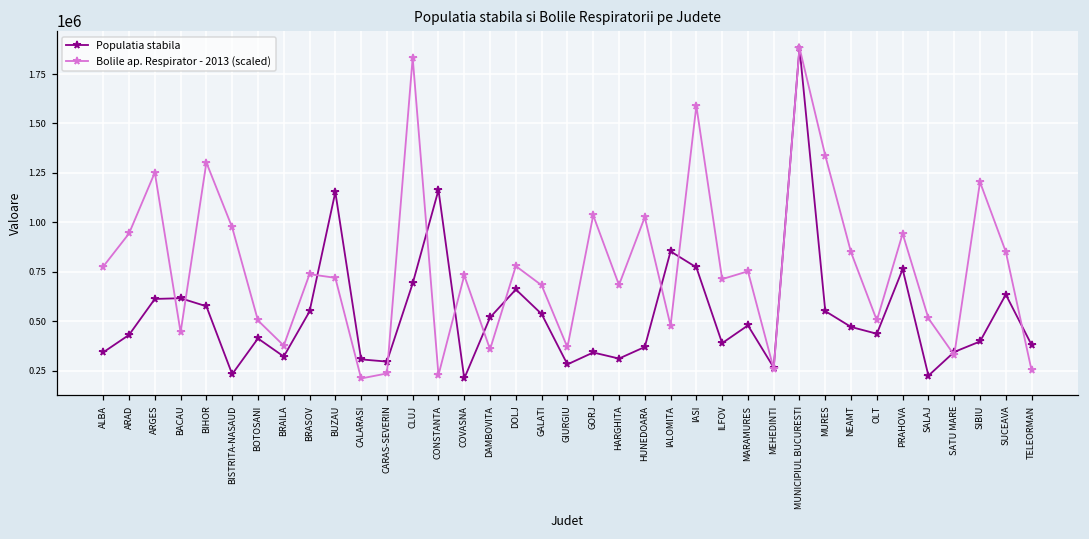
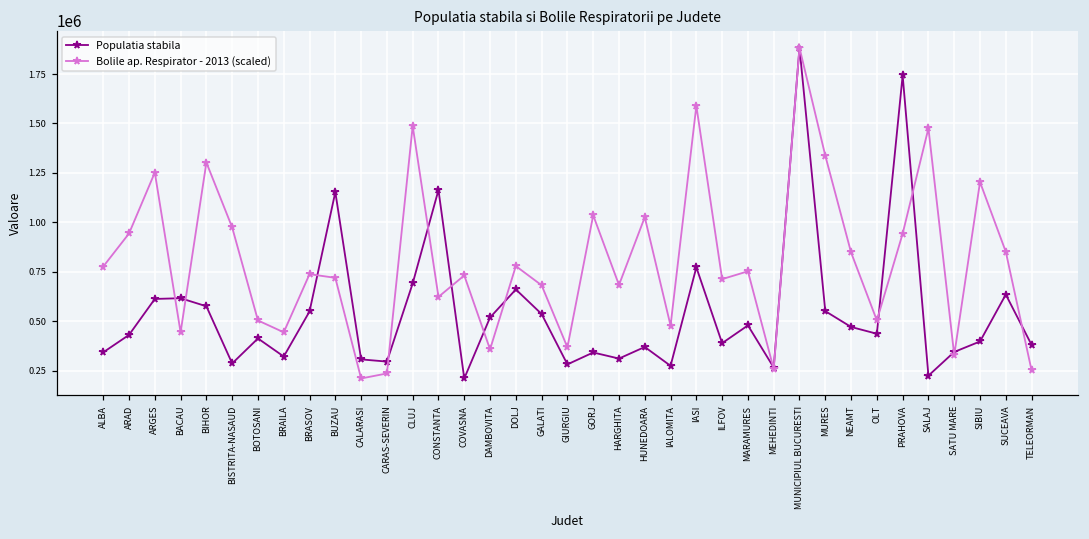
  {
    "Populatia stabila": {
      "ALBA": 340000,
      "ARAD": 430000,
      "ARGES": 610000,
      "BACAU": 620000,
      "BIHOR": 580000,
-     "BISTRITA-NASAUD": 230000,
+     "BISTRITA-NASAUD": 290000,
      "BOTOSANI": 410000,
      "BRAILA": 320000,
      "BRASOV": 550000,
      "BUZAU": 1150000,
      "CALARASI": 310000,
      "CARAS-SEVERIN": 300000,
      "CLUJ": 690000,
      "CONSTANTA": 1160000,
      "COVASNA": 210000,
      "DAMBOVITA": 520000,
      "DOLJ": 660000,
      "GALATI": 540000,
      "GIURGIU": 280000,
      "GORJ": 340000,
      "HARGHITA": 310000,
      "HUNEDOARA": 370000,
-     "IALOMITA": 850000,
+     "IALOMITA": 270000,
      "IASI": 770000,
      "ILFOV": 390000,
      "MARAMURES": 480000,
      "MURES": 550000,
      "NEAMT": 470000,
      "OLT": 440000,
-     "PRAHOVA": 760000,
+     "PRAHOVA": 1740000,
      "SALAJ": 220000,
      "SATU MARE": 340000,
      "SIBIU": 400000,
      "SUCEAVA": 630000,
      "TELEORMAN": 380000
    },
    "Bolile ap. Respirator - 2013 (scaled)": {
      "ALBA": 780000,
      "ARAD": 940000,
      "ARGES": 1250000,
      "BACAU": 440000,
      "BIHOR": 1300000,
      "BISTRITA-NASAUD": 970000,
      "BOTOSANI": 500000,
-     "BRAILA": 380000,
+     "BRAILA": 440000,
      "BRASOV": 740000,
      "BUZAU": 720000,
      "CALARASI": 210000,
      "CARAS-SEVERIN": 240000,
-     "CLUJ": 1830000,
-     "CONSTANTA": 230000,
+     "CLUJ": 1490000,
+     "CONSTANTA": 620000,
      "COVASNA": 730000,
      "DAMBOVITA": 360000,
      "DOLJ": 780000,
      "GALATI": 680000,
      "GIURGIU": 370000,
      "GORJ": 1040000,
      "HARGHITA": 680000,
      "HUNEDOARA": 1030000,
      "IALOMITA": 480000,
      "IASI": 1590000,
      "ILFOV": 710000,
      "MARAMURES": 750000,
      "MURES": 1340000,
      "NEAMT": 850000,
      "OLT": 500000,
      "PRAHOVA": 940000,
-     "SALAJ": 510000,
+     "SALAJ": 1480000,
      "SATU MARE": 330000,
      "SIBIU": 1200000,
      "SUCEAVA": 850000,
      "TELEORMAN": 250000
    }
  }
